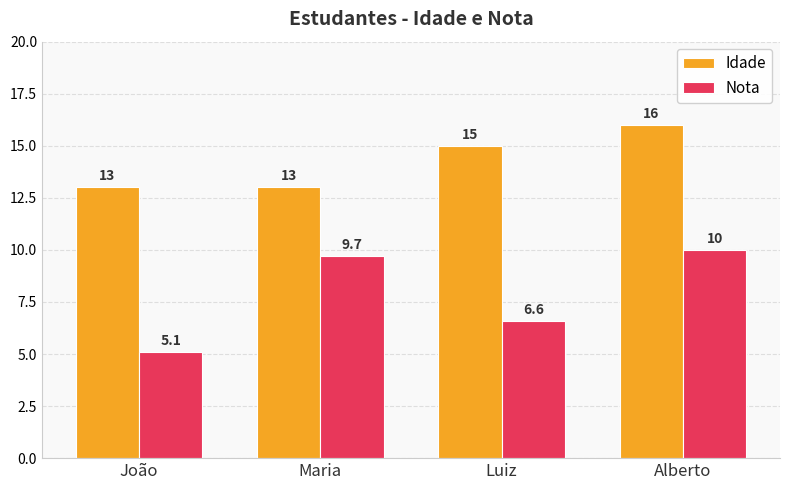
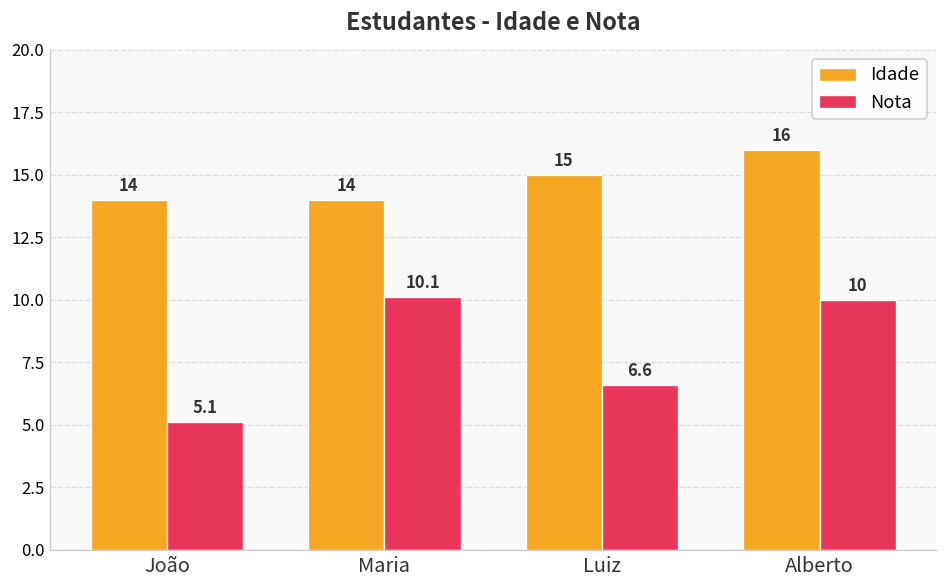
  {
    "Idade": {
-     "João": 13,
-     "Maria": 13,
+     "João": 14,
+     "Maria": 14,
      "Luiz": 15,
      "Alberto": 16
    },
    "Nota": {
      "João": 5.1,
-     "Maria": 9.7,
+     "Maria": 10.1,
      "Luiz": 6.6,
      "Alberto": 10
    }
  }
